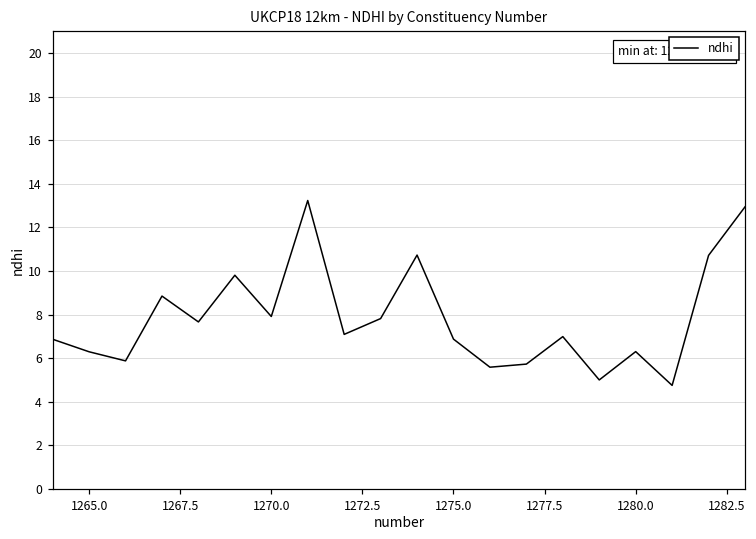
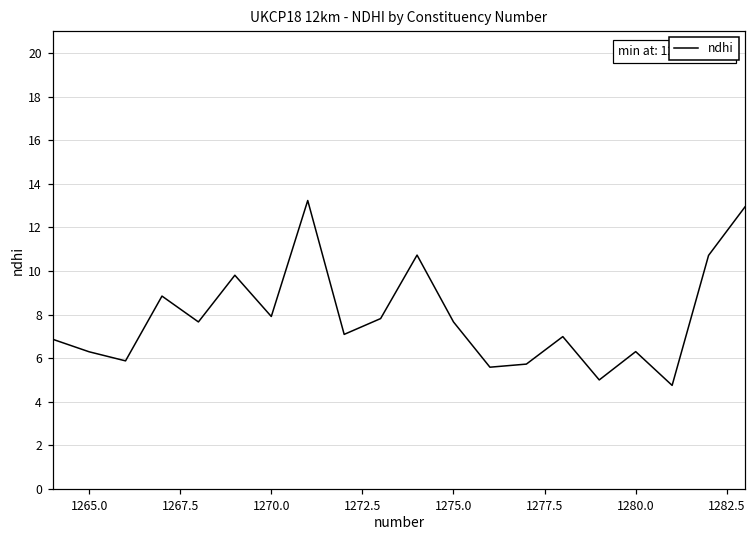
  {
    "1265.0": 6.3,
    "1270.0": 7.9,
-   "1275.0": 6.9,
+   "1275.0": 7.7,
    "1280.0": 6.3
  }
